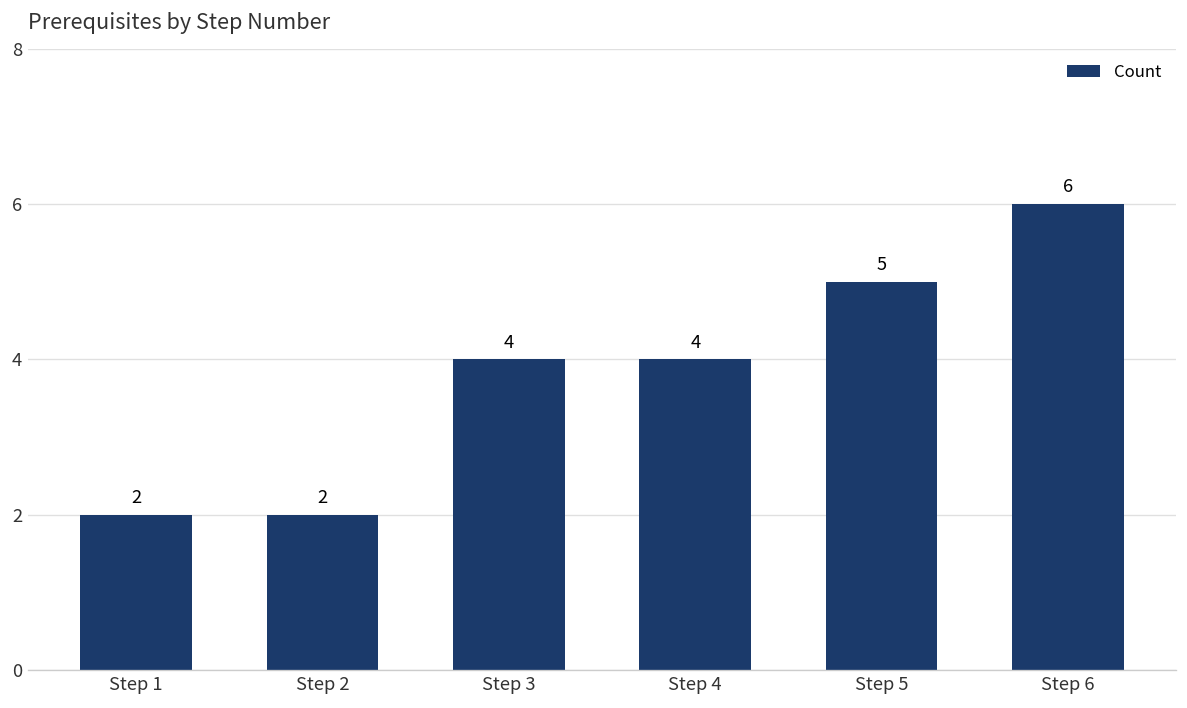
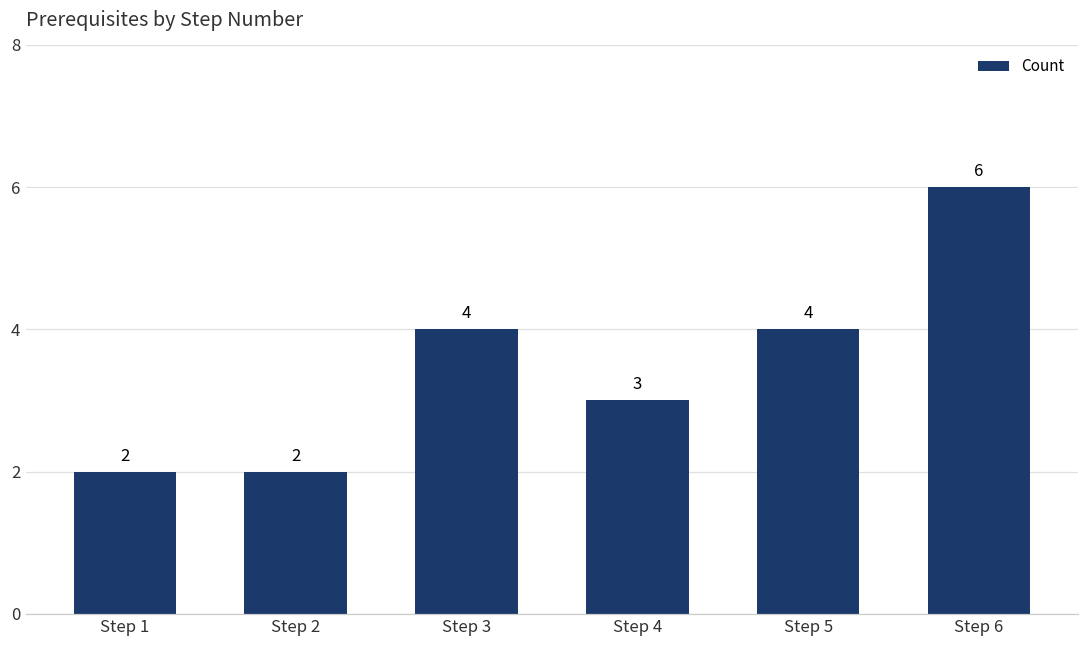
  {
    "Step 1": 2,
    "Step 2": 2,
    "Step 3": 4,
-   "Step 4": 4,
-   "Step 5": 5,
+   "Step 4": 3,
+   "Step 5": 4,
    "Step 6": 6
  }
